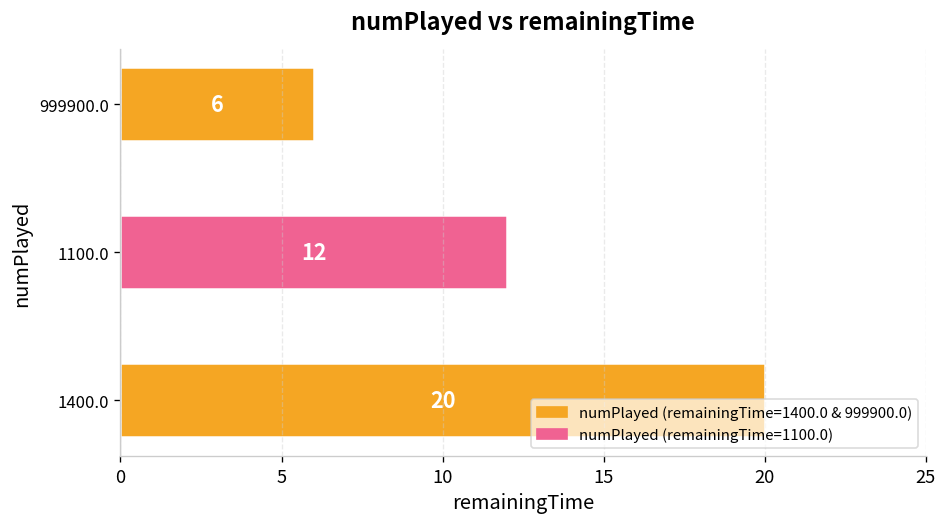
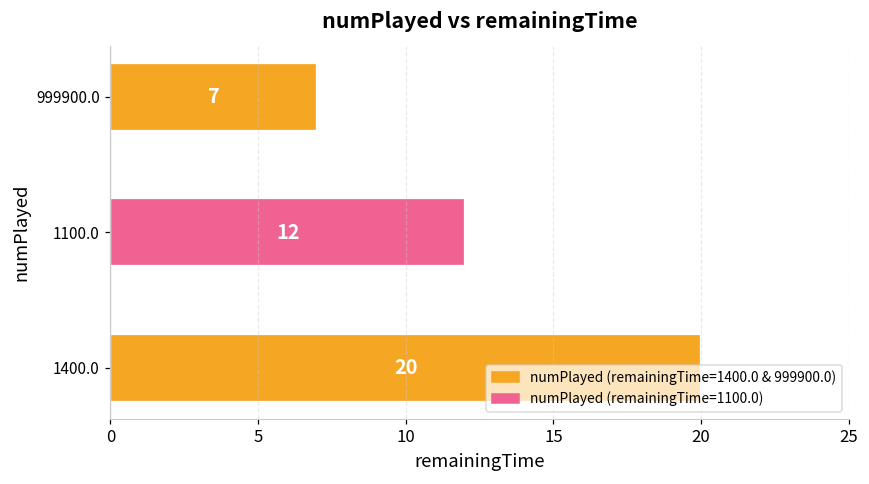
  {
-   "999900.0": 6,
+   "999900.0": 7,
    "1100.0": 12
  }
